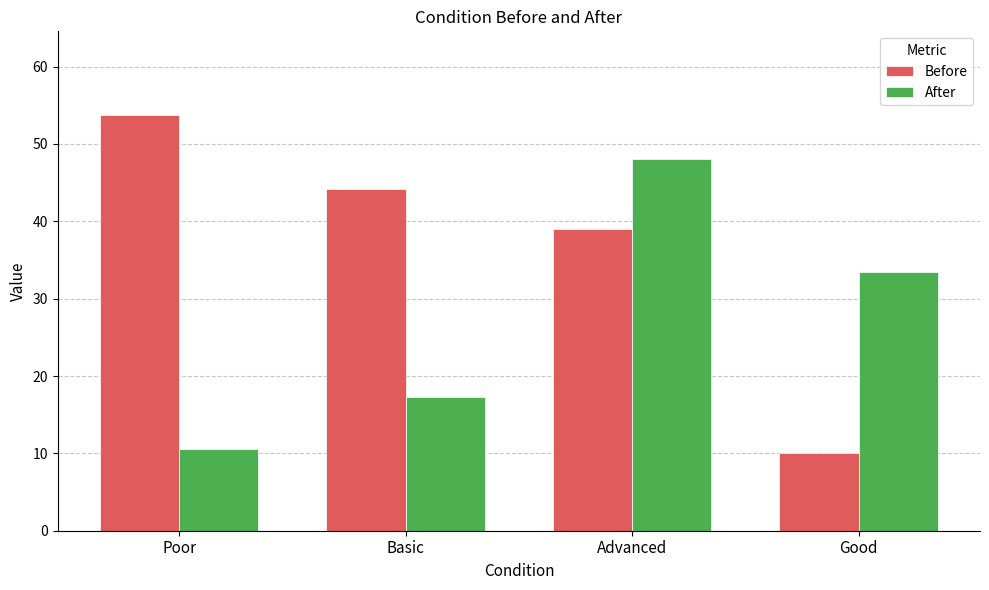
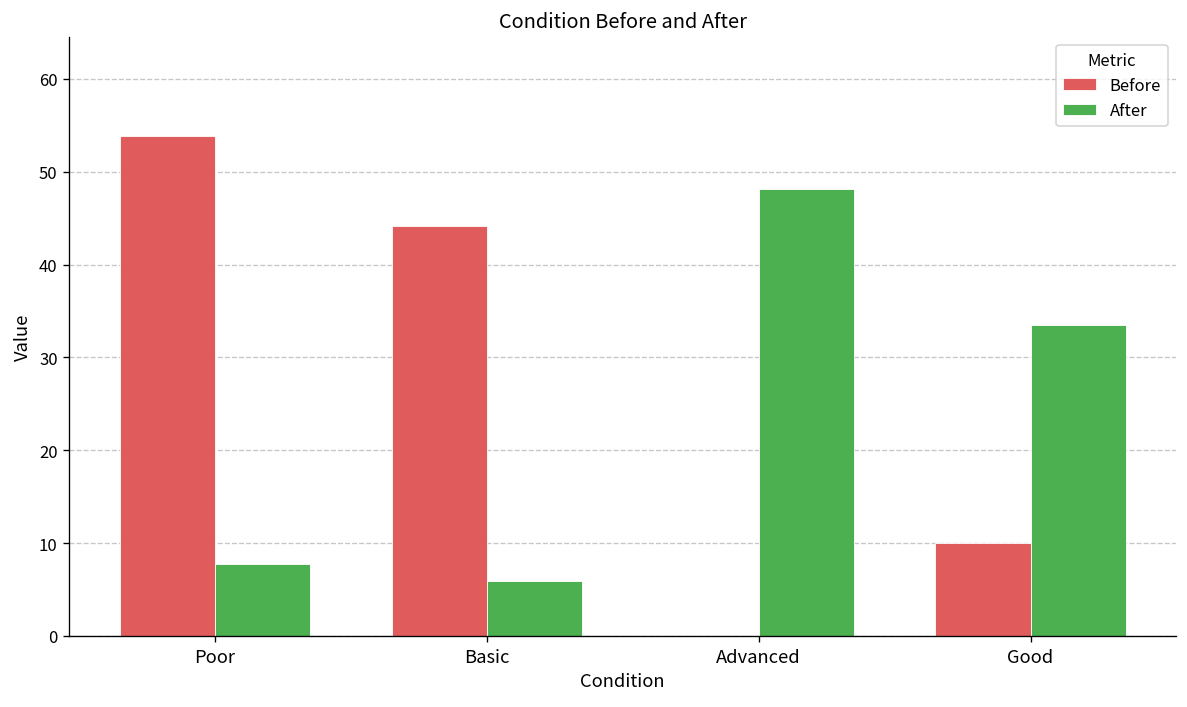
  {
    "Before": {
      "Poor": 54,
      "Basic": 44,
-     "Advanced": 39,
+     "Advanced": 0,
      "Good": 10
    },
    "After": {
-     "Poor": 11,
-     "Basic": 17,
+     "Poor": 8,
+     "Basic": 6,
      "Advanced": 48,
      "Good": 34
    }
  }
